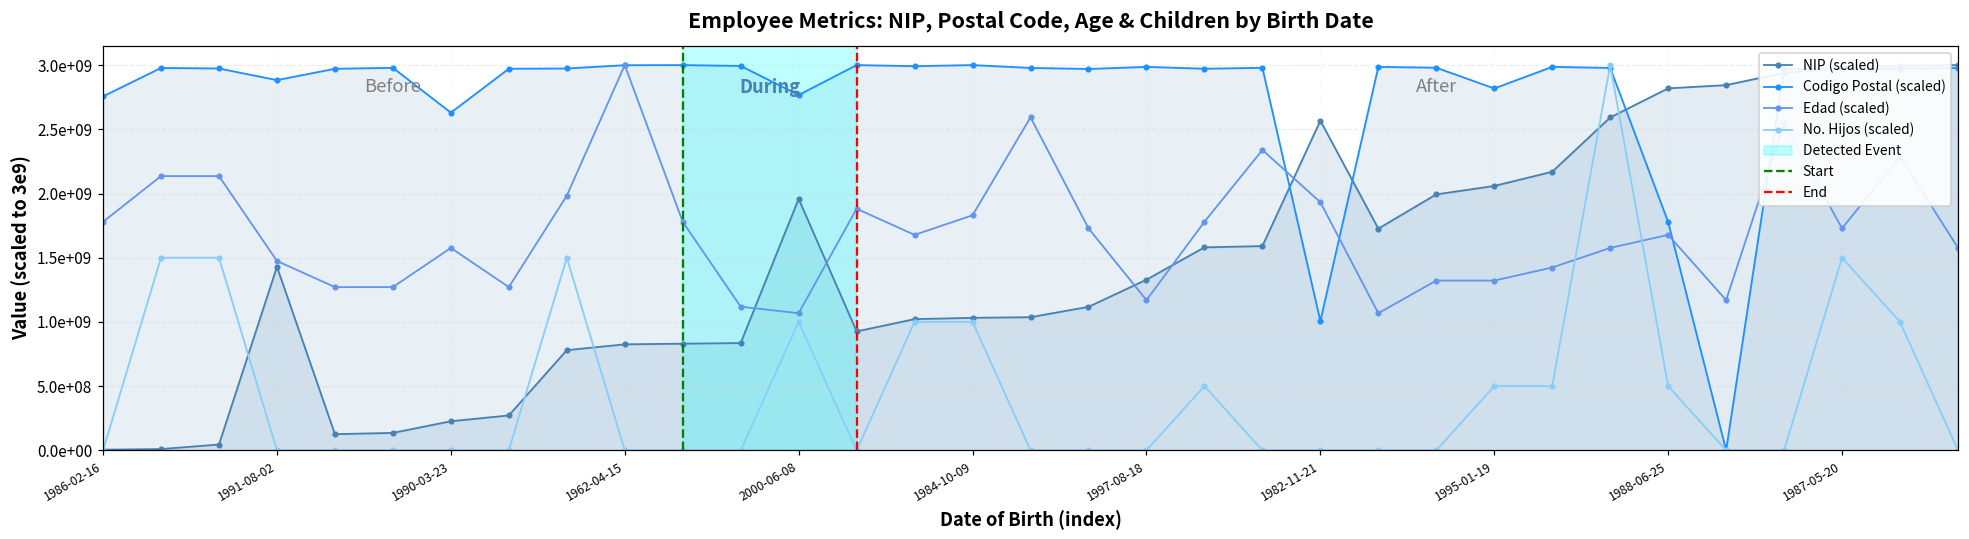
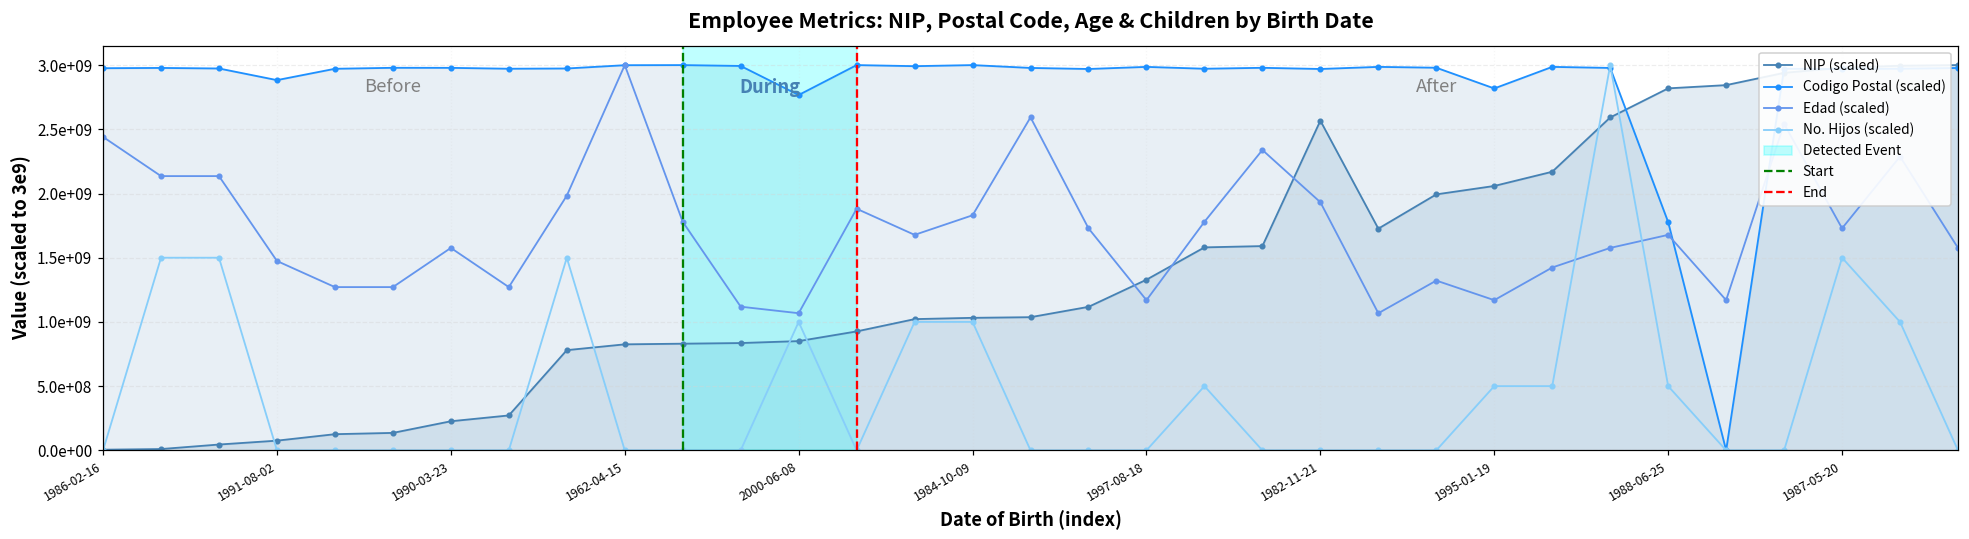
  {
    "NIP (scaled)": {
-     "1991-08-02": 1430000000,
+     "1991-08-02": 80000000,
      "1990-03-23": 230000000,
      "1962-04-15": 830000000,
-     "2000-06-08": 1960000000,
+     "2000-06-08": 850000000,
      "1984-10-09": 1030000000,
      "1997-08-18": 1330000000,
      "1982-11-21": 2570000000,
      "1995-01-19": 2060000000,
      "1988-06-25": 2820000000
    },
    "Codigo Postal (scaled)": {
-     "1986-02-16": 2760000000,
+     "1986-02-16": 2980000000,
      "1991-08-02": 2880000000,
-     "1990-03-23": 2630000000,
+     "1990-03-23": 2980000000,
      "2000-06-08": 2770000000,
      "1984-10-09": 3000000000,
      "1997-08-18": 2990000000,
-     "1982-11-21": 1010000000,
+     "1982-11-21": 2970000000,
      "1995-01-19": 2820000000,
      "1988-06-25": 1780000000
    },
    "Edad (scaled)": {
-     "1986-02-16": 1780000000,
+     "1986-02-16": 2440000000,
      "1991-08-02": 1470000000,
      "1990-03-23": 1580000000,
      "2000-06-08": 1070000000,
      "1984-10-09": 1830000000,
      "1997-08-18": 1170000000,
      "1982-11-21": 1930000000,
-     "1995-01-19": 1320000000,
+     "1995-01-19": 1170000000,
      "1988-06-25": 1680000000,
      "1987-05-20": 1730000000
    },
    "No. Hijos (scaled)": {
      "1991-08-02": 0,
      "1990-03-23": 0,
      "1962-04-15": 0,
      "2000-06-08": 1000000000,
      "1984-10-09": 1000000000,
      "1997-08-18": 0,
      "1982-11-21": 0,
      "1995-01-19": 500000000,
      "1988-06-25": 500000000,
      "1987-05-20": 1500000000
    }
  }
